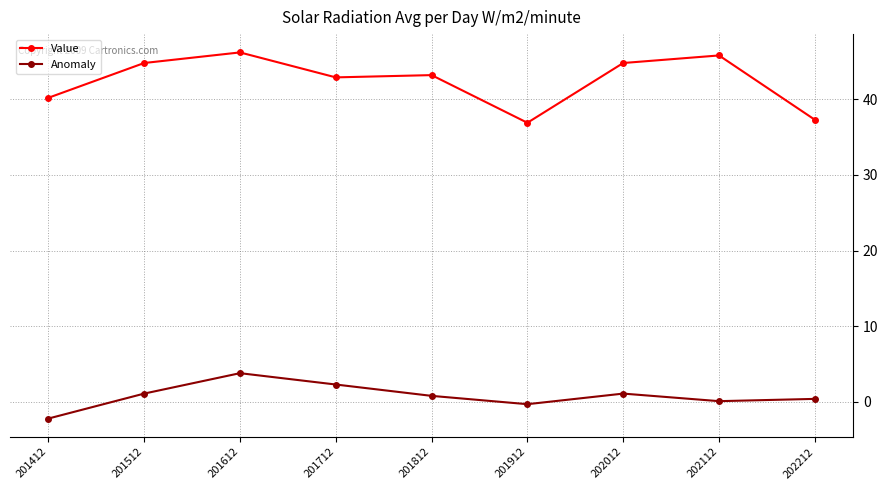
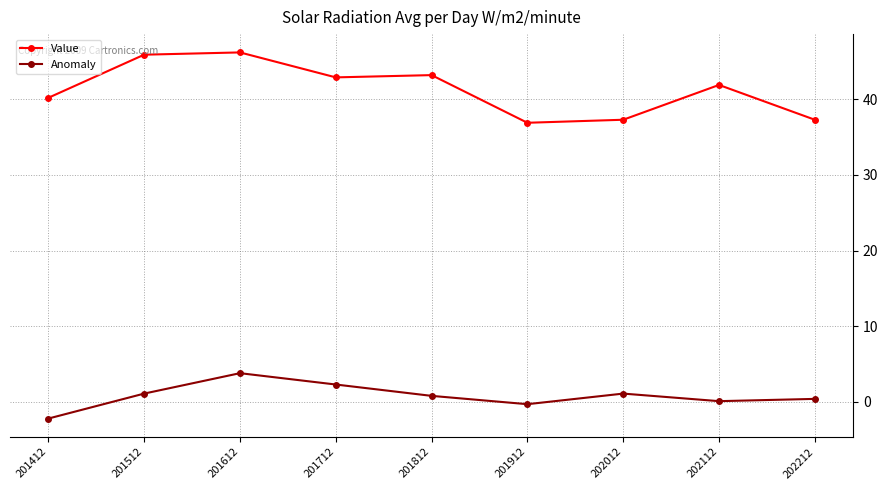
  {
    "Value": {
      "201412": 40,
-     "201512": 45,
+     "201512": 46,
      "201612": 46,
      "201712": 43,
      "201812": 43,
      "201912": 37,
-     "202012": 45,
-     "202112": 46,
+     "202012": 37,
+     "202112": 42,
      "202212": 37
    },
    "Anomaly": {
      "201412": -2,
      "201512": 1,
      "201612": 4,
      "201712": 2,
      "201812": 1,
      "201912": 0,
      "202012": 1,
      "202112": 0,
      "202212": 0
    }
  }
